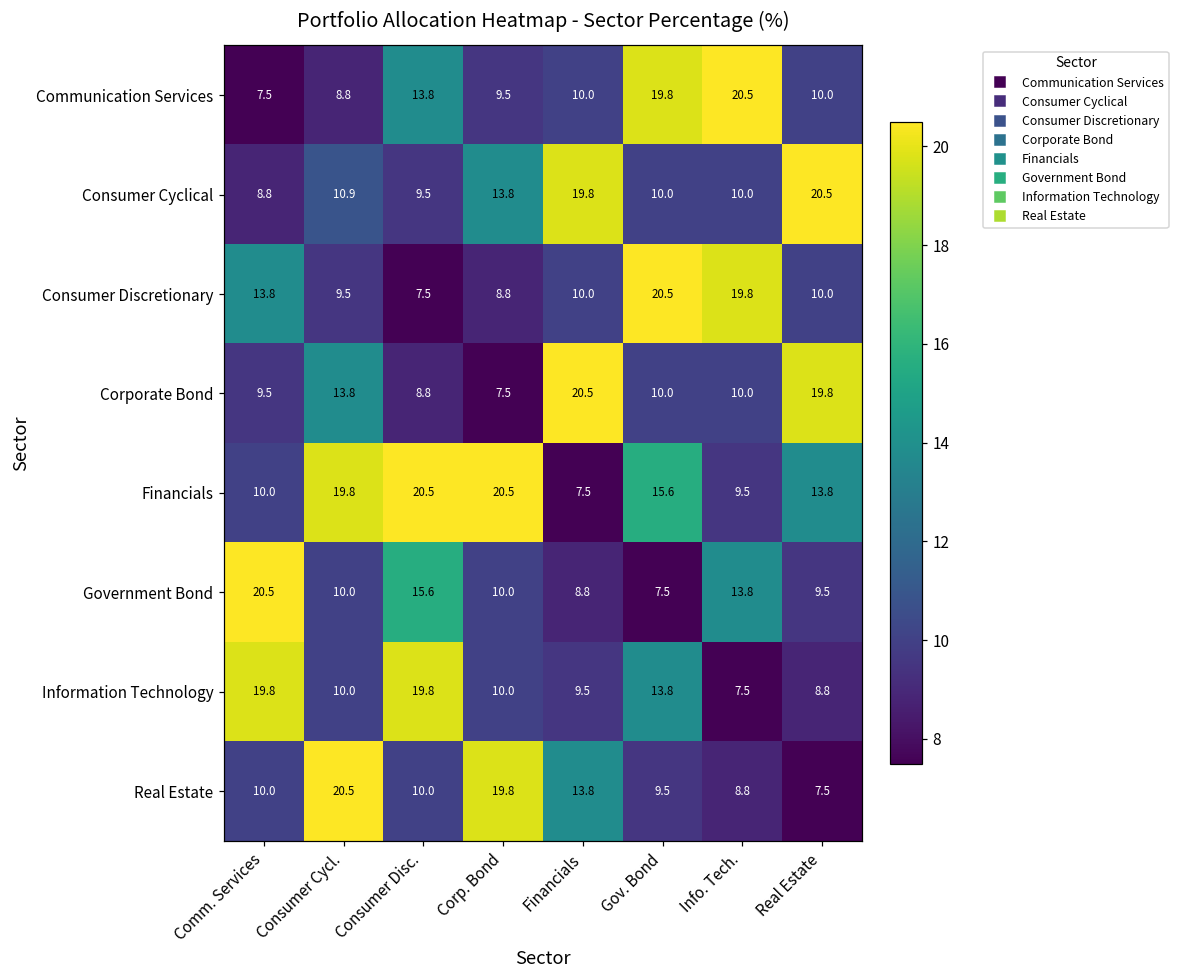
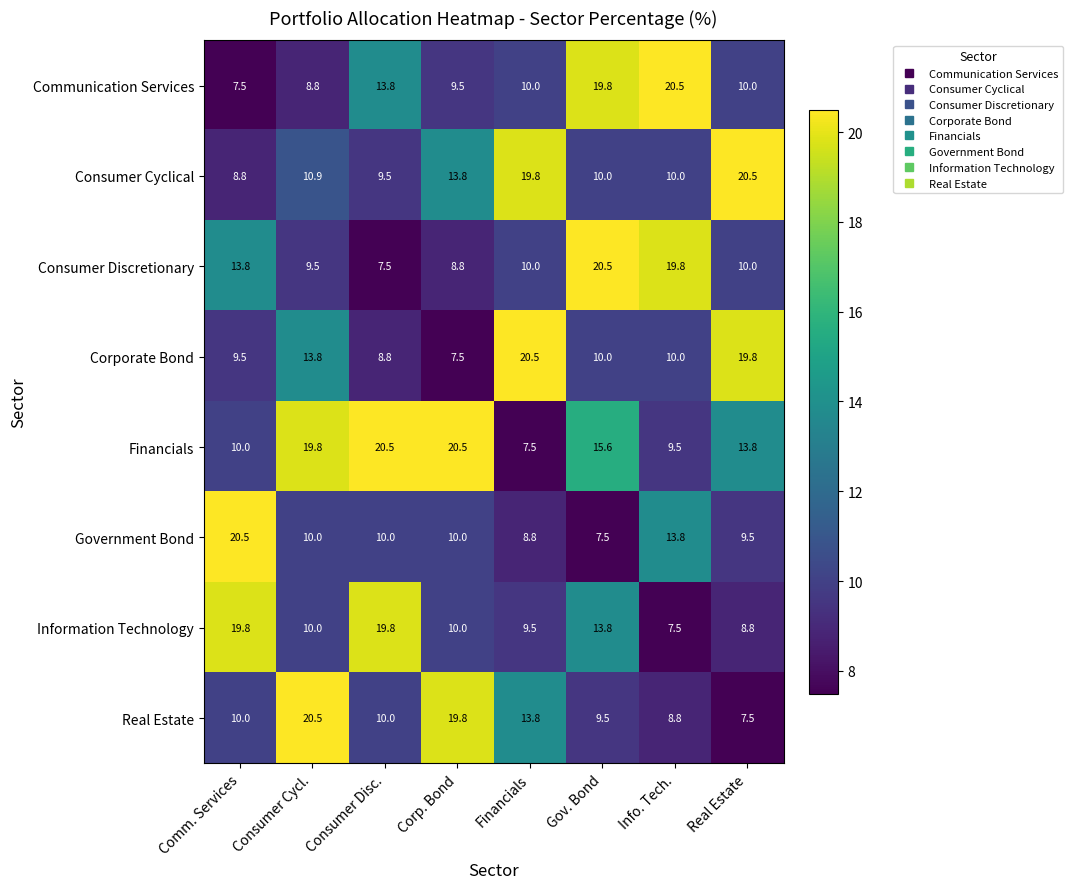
  {
    "Communication Services": {
      "Comm. Services": 7.5,
      "Consumer Cycl.": 8.8,
      "Consumer Disc.": 13.8,
      "Corp. Bond": 9.5,
      "Financials": 10.0,
      "Gov. Bond": 19.8,
      "Info. Tech.": 20.5,
      "Real Estate": 10.0
    },
    "Consumer Cyclical": {
      "Comm. Services": 8.8,
      "Consumer Cycl.": 10.9,
      "Consumer Disc.": 9.5,
      "Corp. Bond": 13.8,
      "Financials": 19.8,
      "Gov. Bond": 10.0,
      "Info. Tech.": 10.0,
      "Real Estate": 20.5
    },
    "Consumer Discretionary": {
      "Comm. Services": 13.8,
      "Consumer Cycl.": 9.5,
      "Consumer Disc.": 7.5,
      "Corp. Bond": 8.8,
      "Financials": 10.0,
      "Gov. Bond": 20.5,
      "Info. Tech.": 19.8,
      "Real Estate": 10.0
    },
    "Corporate Bond": {
      "Comm. Services": 9.5,
      "Consumer Cycl.": 13.8,
      "Consumer Disc.": 8.8,
      "Corp. Bond": 7.5,
      "Financials": 20.5,
      "Gov. Bond": 10.0,
      "Info. Tech.": 10.0,
      "Real Estate": 19.8
    },
    "Financials": {
      "Comm. Services": 10.0,
      "Consumer Cycl.": 19.8,
      "Consumer Disc.": 20.5,
      "Corp. Bond": 20.5,
      "Financials": 7.5,
      "Gov. Bond": 15.6,
      "Info. Tech.": 9.5,
      "Real Estate": 13.8
    },
    "Government Bond": {
      "Comm. Services": 20.5,
      "Consumer Cycl.": 10.0,
-     "Consumer Disc.": 15.6,
+     "Consumer Disc.": 10.0,
      "Corp. Bond": 10.0,
      "Financials": 8.8,
      "Gov. Bond": 7.5,
      "Info. Tech.": 13.8,
      "Real Estate": 9.5
    },
    "Information Technology": {
      "Comm. Services": 19.8,
      "Consumer Cycl.": 10.0,
      "Consumer Disc.": 19.8,
      "Corp. Bond": 10.0,
      "Financials": 9.5,
      "Gov. Bond": 13.8,
      "Info. Tech.": 7.5,
      "Real Estate": 8.8
    },
    "Real Estate": {
      "Comm. Services": 10.0,
      "Consumer Cycl.": 20.5,
      "Consumer Disc.": 10.0,
      "Corp. Bond": 19.8,
      "Financials": 13.8,
      "Gov. Bond": 9.5,
      "Info. Tech.": 8.8,
      "Real Estate": 7.5
    }
  }
